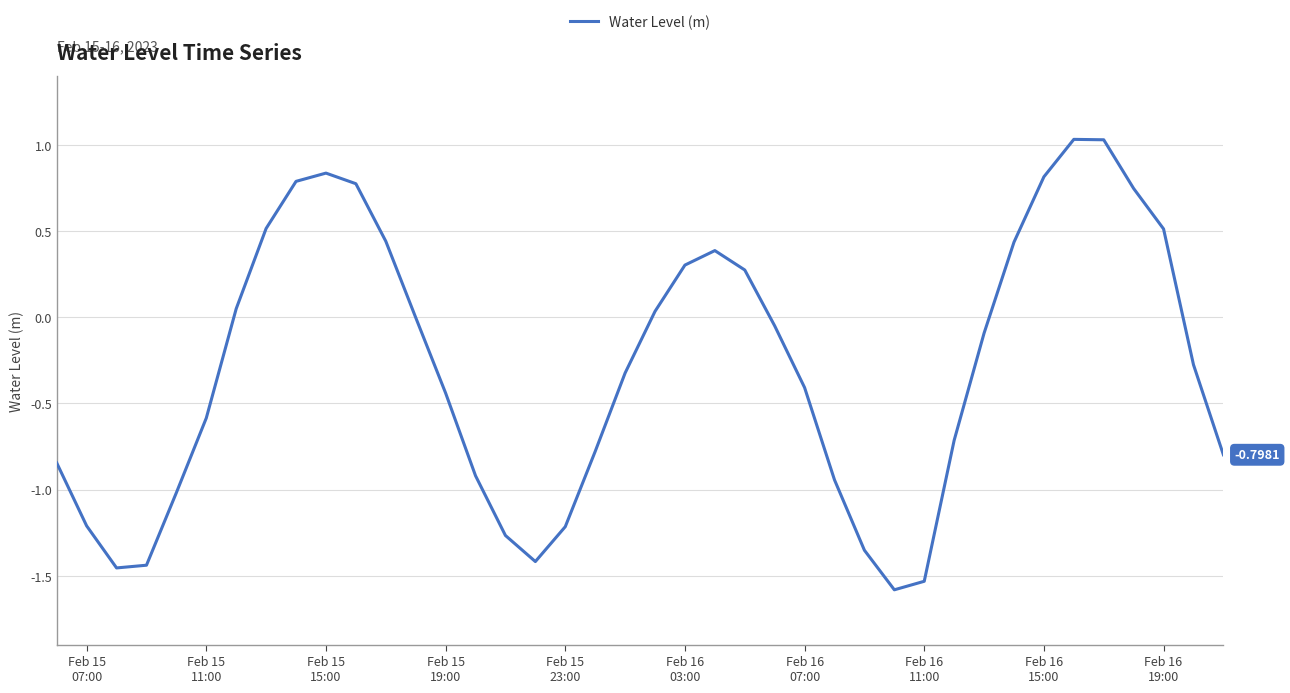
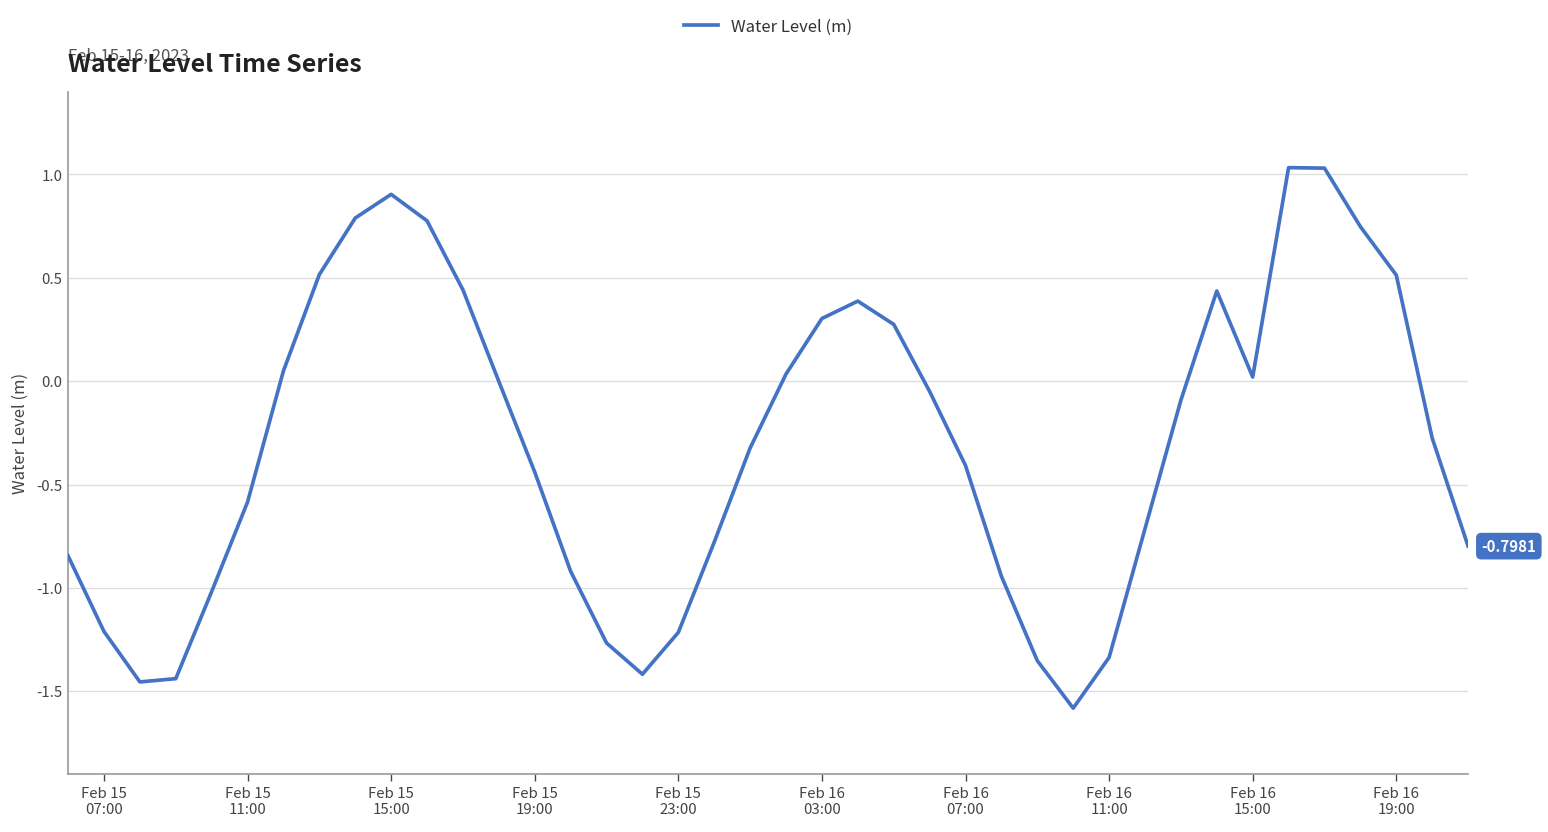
  {
    "Feb 15 07:00": -1.21,
    "Feb 15 11:00": -0.58,
-   "Feb 15 15:00": 0.84,
+   "Feb 15 15:00": 0.90,
    "Feb 15 19:00": -0.44,
    "Feb 15 23:00": -1.22,
    "Feb 16 03:00": 0.30,
    "Feb 16 07:00": -0.41,
-   "Feb 16 11:00": -1.53,
-   "Feb 16 15:00": 0.82,
+   "Feb 16 11:00": -1.34,
+   "Feb 16 15:00": 0.02,
    "Feb 16 19:00": 0.51
  }
